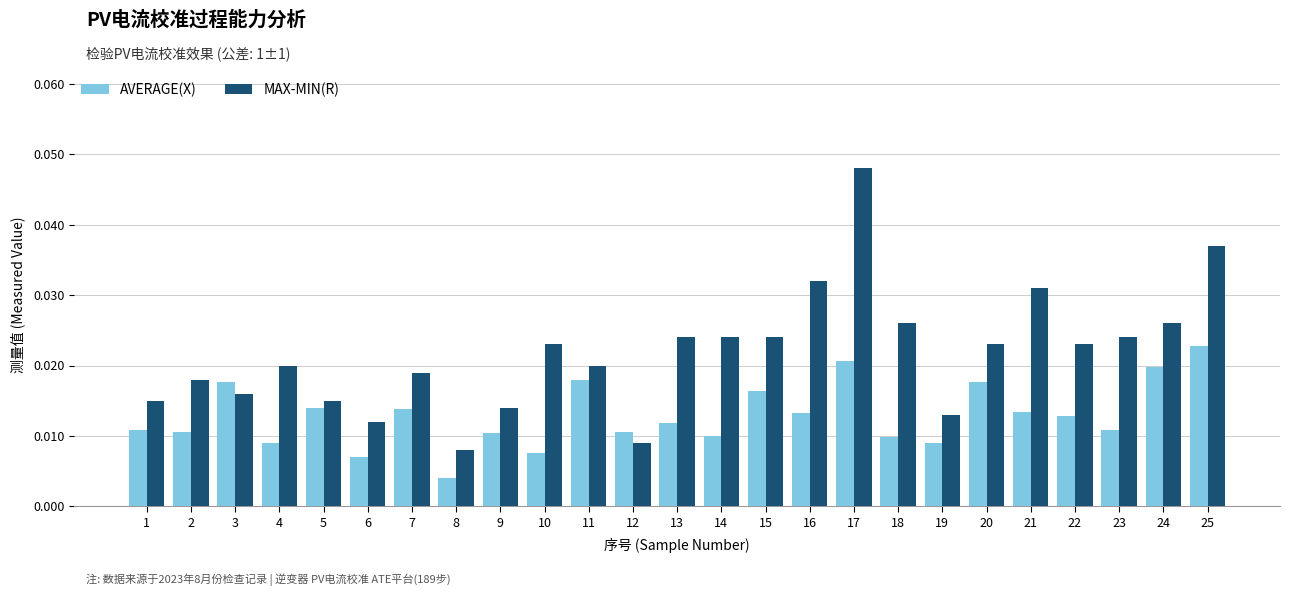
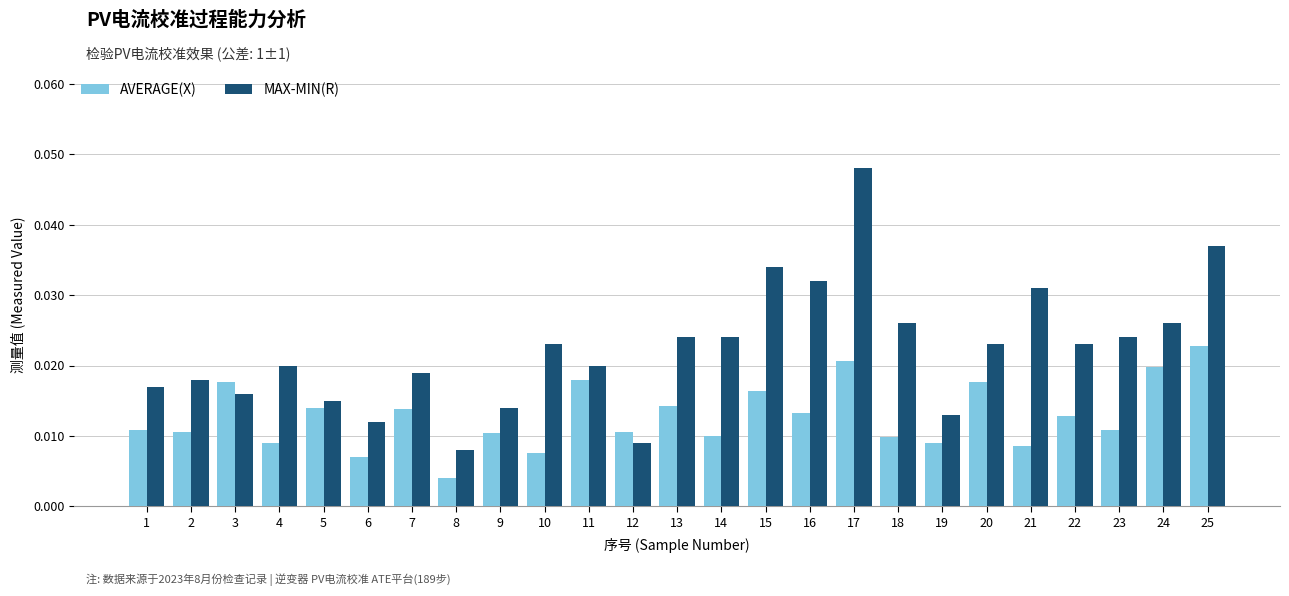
  {
    "AVERAGE(X)": {
      "1": 0.011,
      "2": 0.011,
      "3": 0.018,
      "4": 0.009,
      "5": 0.014,
      "6": 0.007,
      "7": 0.014,
      "8": 0.004,
      "9": 0.010,
      "10": 0.008,
      "11": 0.018,
      "12": 0.011,
-     "13": 0.012,
+     "13": 0.014,
      "14": 0.010,
      "15": 0.016,
      "16": 0.013,
      "17": 0.021,
      "18": 0.010,
      "19": 0.009,
      "20": 0.018,
-     "21": 0.013,
+     "21": 0.009,
      "22": 0.013,
      "23": 0.011,
      "24": 0.020,
      "25": 0.023
    },
    "MAX-MIN(R)": {
-     "1": 0.015,
+     "1": 0.017,
      "2": 0.018,
      "3": 0.016,
      "4": 0.020,
      "5": 0.015,
      "6": 0.012,
      "7": 0.019,
      "8": 0.008,
      "9": 0.014,
      "10": 0.023,
      "11": 0.020,
      "12": 0.009,
      "13": 0.024,
      "14": 0.024,
-     "15": 0.024,
+     "15": 0.034,
      "16": 0.032,
      "17": 0.048,
      "18": 0.026,
      "19": 0.013,
      "20": 0.023,
      "21": 0.031,
      "22": 0.023,
      "23": 0.024,
      "24": 0.026,
      "25": 0.037
    }
  }
